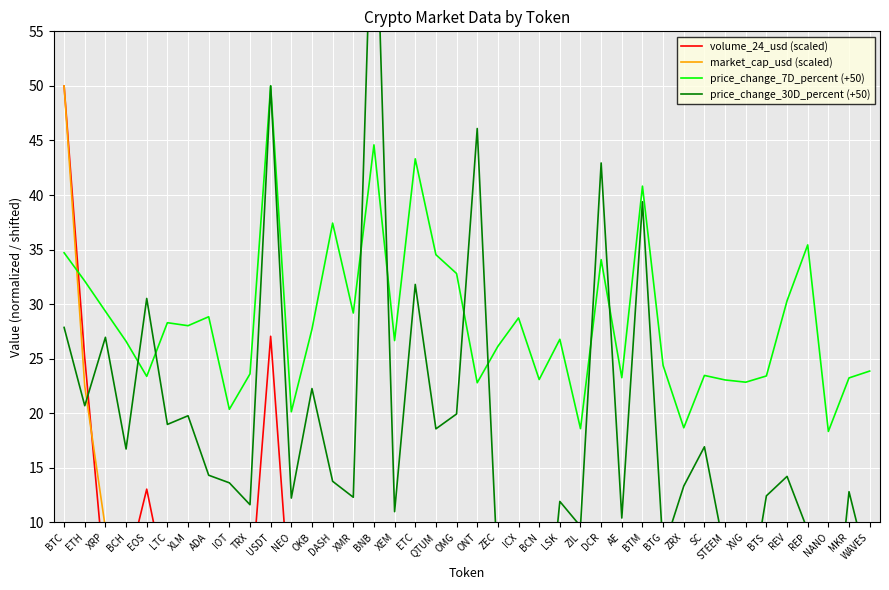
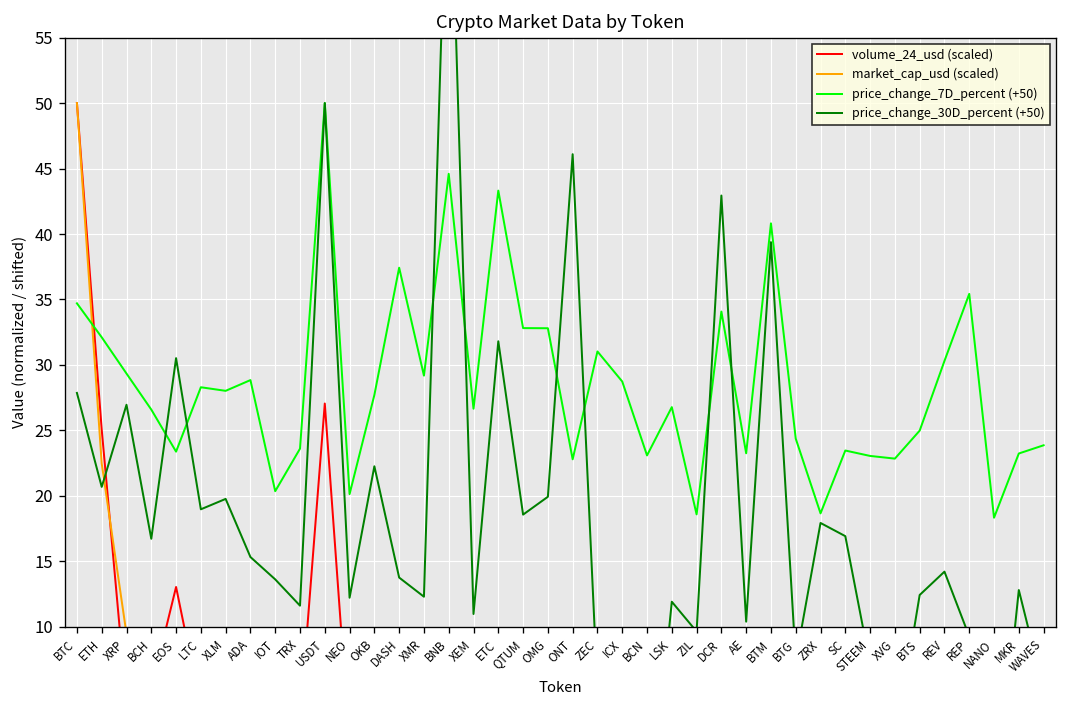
  {
    "volume_24_usd (scaled)": {
      "ETH": 25.1,
      "EOS": 13.0,
      "USDT": 27.1
    },
    "market_cap_usd (scaled)": {
      "ETH": 22.5
    },
    "price_change_7D_percent (+50)": {
      "BTC": 34.7,
      "ETH": 32.1,
      "XRP": 29.3,
      "BCH": 26.6,
      "EOS": 23.4,
      "LTC": 28.3,
      "XLM": 28.0,
      "ADA": 28.8,
      "IOT": 20.4,
      "TRX": 23.6,
      "NEO": 20.1,
      "OKB": 27.7,
      "DASH": 37.4,
      "XMR": 29.2,
      "BNB": 44.6,
      "XEM": 26.7,
      "ETC": 43.3,
-     "QTUM": 34.5,
+     "QTUM": 32.8,
      "OMG": 32.8,
      "ONT": 22.8,
-     "ZEC": 26.1,
+     "ZEC": 31.0,
      "ICX": 28.7,
      "BCN": 23.1,
      "LSK": 26.8,
      "ZIL": 18.6,
      "DCR": 34.1,
      "AE": 23.3,
      "BTM": 40.8,
      "BTG": 24.4,
      "ZRX": 18.7,
      "SC": 23.5,
      "STEEM": 23.1,
      "XVG": 22.8,
-     "BTS": 23.4,
+     "BTS": 25.0,
      "REV": 30.3,
      "REP": 35.4,
      "NANO": 18.3,
      "MKR": 23.2,
      "WAVES": 23.9
    },
    "price_change_30D_percent (+50)": {
      "BTC": 27.9,
      "ETH": 20.7,
      "XRP": 27.0,
      "BCH": 16.7,
      "EOS": 30.5,
      "LTC": 19.0,
      "XLM": 19.8,
-     "ADA": 14.3,
+     "ADA": 15.3,
      "IOT": 13.6,
      "TRX": 11.6,
      "NEO": 12.2,
      "OKB": 22.3,
      "DASH": 13.8,
      "XMR": 12.3,
      "XEM": 11.0,
      "ETC": 31.8,
      "QTUM": 18.6,
      "OMG": 19.9,
      "ONT": 46.1,
      "LSK": 11.9,
      "DCR": 42.9,
      "AE": 10.4,
      "BTM": 39.4,
-     "ZRX": 13.3,
+     "ZRX": 17.9,
      "SC": 16.9,
      "BTS": 12.4,
      "REV": 14.2,
      "MKR": 12.8
    }
  }
